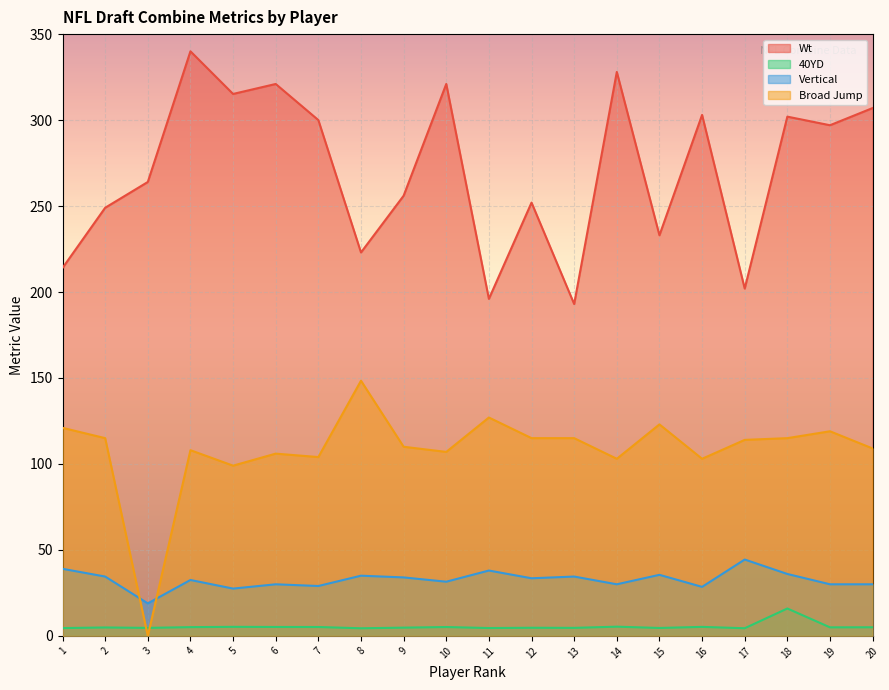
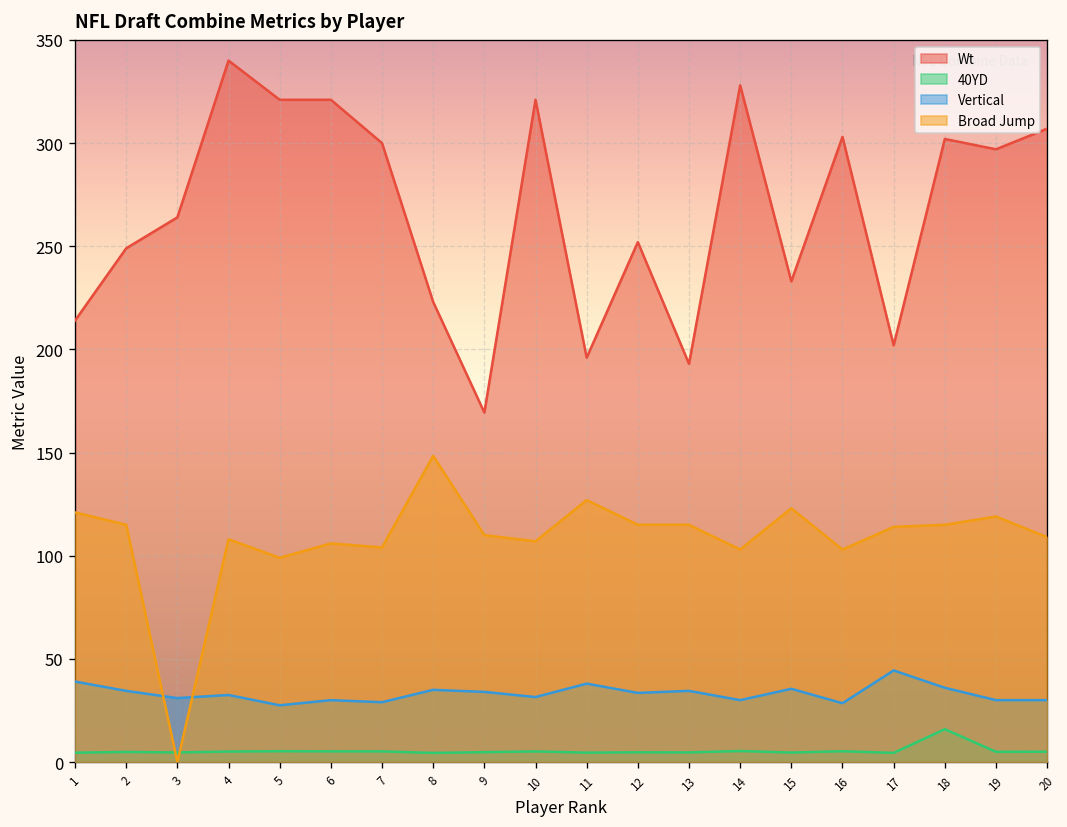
  {
    "Wt": {
      "1": 214,
      "2": 249,
      "3": 264,
      "4": 340,
-     "5": 315,
+     "5": 321,
      "6": 321,
      "7": 300,
      "8": 223,
-     "9": 256,
+     "9": 169,
      "10": 321,
      "11": 196,
      "12": 252,
      "13": 193,
      "14": 328,
      "15": 233,
      "16": 303,
      "17": 202,
      "18": 302,
      "19": 297,
      "20": 307
    },
    "40YD": {
      "1": 5,
      "2": 5,
      "3": 5,
      "4": 5,
      "5": 5,
      "6": 5,
      "7": 5,
      "8": 4,
      "9": 5,
      "10": 5,
      "11": 5,
      "12": 5,
      "13": 5,
      "14": 5,
      "15": 5,
      "16": 5,
      "17": 4,
      "18": 16,
      "19": 5,
      "20": 5
    },
    "Vertical": {
      "1": 39,
      "2": 35,
-     "3": 19,
+     "3": 31,
      "4": 33,
      "5": 28,
      "6": 30,
      "7": 29,
      "8": 35,
      "9": 34,
      "10": 32,
      "11": 38,
      "12": 34,
      "13": 35,
      "14": 30,
      "15": 36,
      "16": 29,
      "17": 44,
      "18": 36,
      "19": 30,
      "20": 30
    },
    "Broad Jump": {
      "1": 121,
      "2": 115,
      "3": 0,
      "4": 108,
      "5": 99,
      "6": 106,
      "7": 104,
      "8": 148,
      "9": 110,
      "10": 107,
      "11": 127,
      "12": 115,
      "13": 115,
      "14": 103,
      "15": 123,
      "16": 103,
      "17": 114,
      "18": 115,
      "19": 119,
      "20": 109
    }
  }
